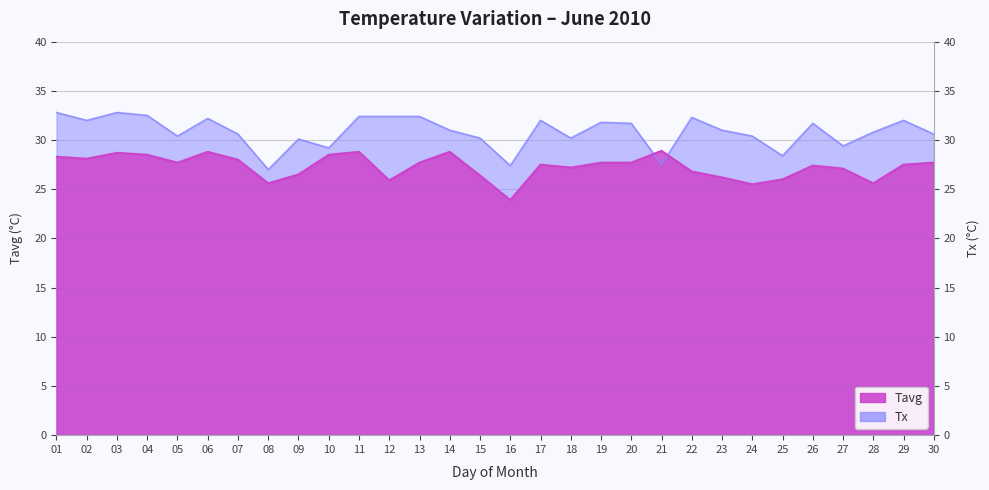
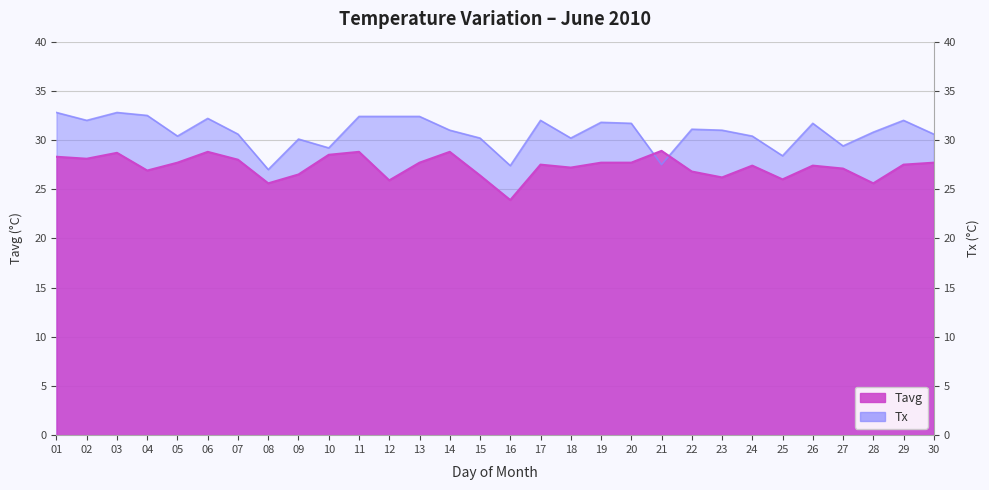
  {
    "Tx": {
      "01": 33,
      "02": 32,
      "03": 33,
      "04": 33,
      "05": 30,
      "06": 32,
      "07": 31,
      "08": 27,
      "09": 30,
      "10": 29,
      "11": 32,
      "12": 32,
      "13": 32,
      "14": 31,
      "15": 30,
      "16": 27,
      "17": 32,
      "18": 30,
      "19": 32,
      "20": 32,
      "21": 28,
-     "22": 32,
+     "22": 31,
      "23": 31,
      "24": 30,
      "25": 28,
      "26": 32,
      "27": 29,
      "28": 31,
      "29": 32,
      "30": 31
    },
    "Tavg": {
      "01": 28,
      "02": 28,
      "03": 29,
-     "04": 29,
+     "04": 27,
      "05": 28,
      "06": 29,
      "07": 28,
      "08": 26,
      "09": 27,
      "10": 29,
      "11": 29,
      "12": 26,
      "13": 28,
      "14": 29,
      "15": 26,
      "16": 24,
      "17": 28,
      "18": 27,
      "19": 28,
      "20": 28,
      "21": 29,
      "22": 27,
      "23": 26,
-     "24": 26,
+     "24": 27,
      "25": 26,
      "26": 27,
      "27": 27,
      "28": 26,
      "29": 28,
      "30": 28
    }
  }
